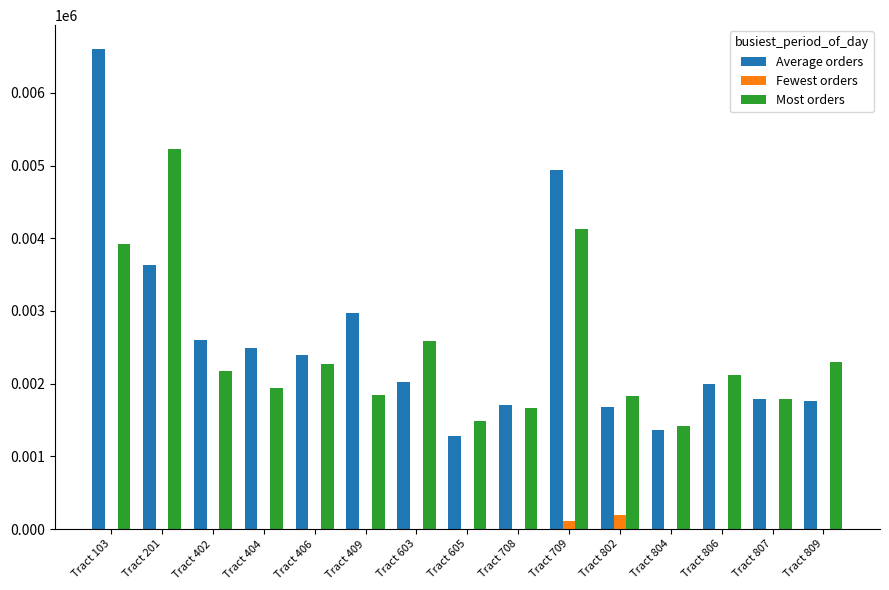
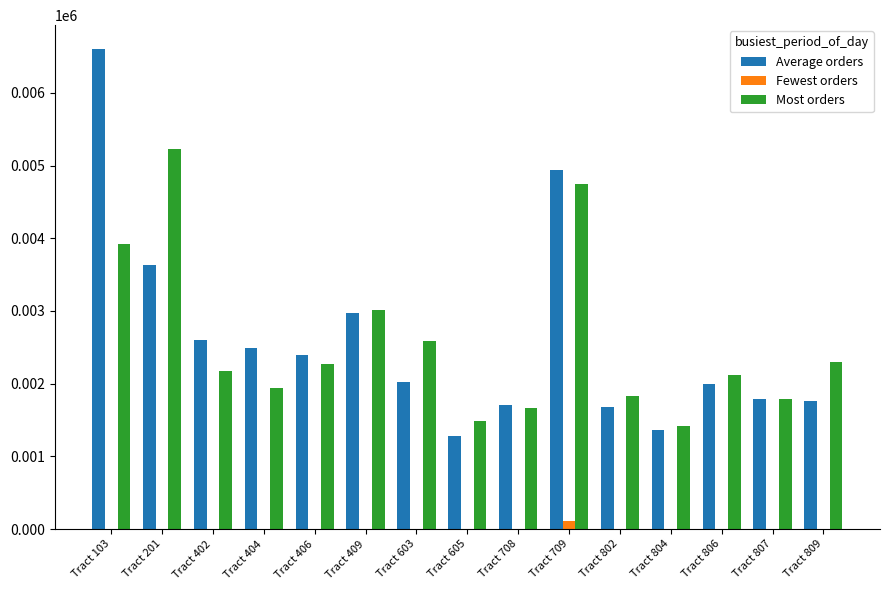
  {
    "Average orders": {
      "Tract 103": 6600,
      "Tract 201": 3600,
      "Tract 402": 2600,
      "Tract 404": 2500,
      "Tract 406": 2400,
      "Tract 409": 3000,
      "Tract 603": 2000,
      "Tract 605": 1300,
      "Tract 708": 1700,
      "Tract 709": 4900,
      "Tract 802": 1700,
      "Tract 804": 1400,
      "Tract 806": 2000,
      "Tract 807": 1800,
      "Tract 809": 1800
    },
    "Fewest orders": {
      "Tract 402": 0,
      "Tract 605": 0,
      "Tract 709": 100,
-     "Tract 802": 200,
+     "Tract 802": 0,
      "Tract 804": 0,
      "Tract 806": 0,
      "Tract 807": 0
    },
    "Most orders": {
      "Tract 103": 3900,
      "Tract 201": 5200,
      "Tract 402": 2200,
      "Tract 404": 1900,
      "Tract 406": 2300,
-     "Tract 409": 1800,
+     "Tract 409": 3000,
      "Tract 603": 2600,
      "Tract 605": 1500,
      "Tract 708": 1700,
-     "Tract 709": 4100,
+     "Tract 709": 4700,
      "Tract 802": 1800,
      "Tract 804": 1400,
      "Tract 806": 2100,
      "Tract 807": 1800,
      "Tract 809": 2300
    }
  }
